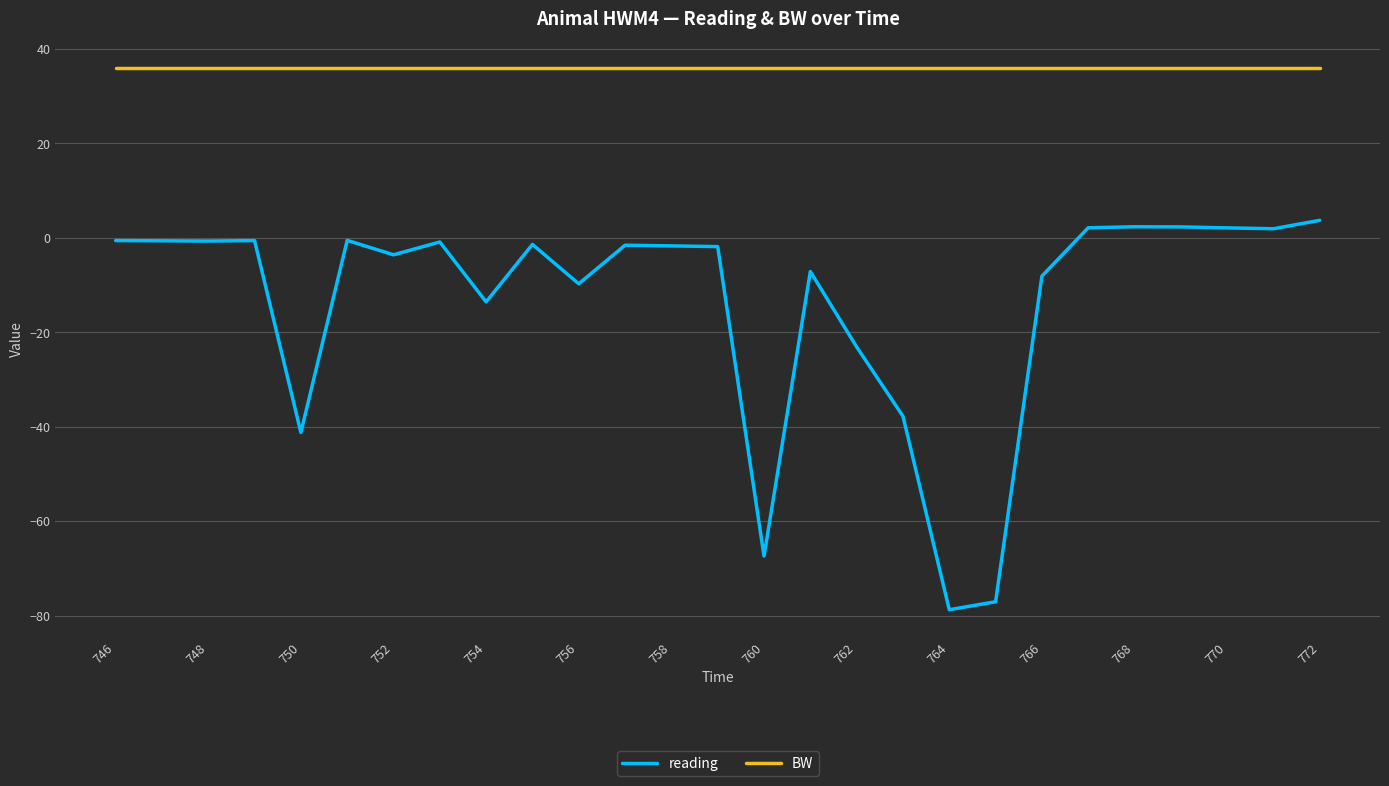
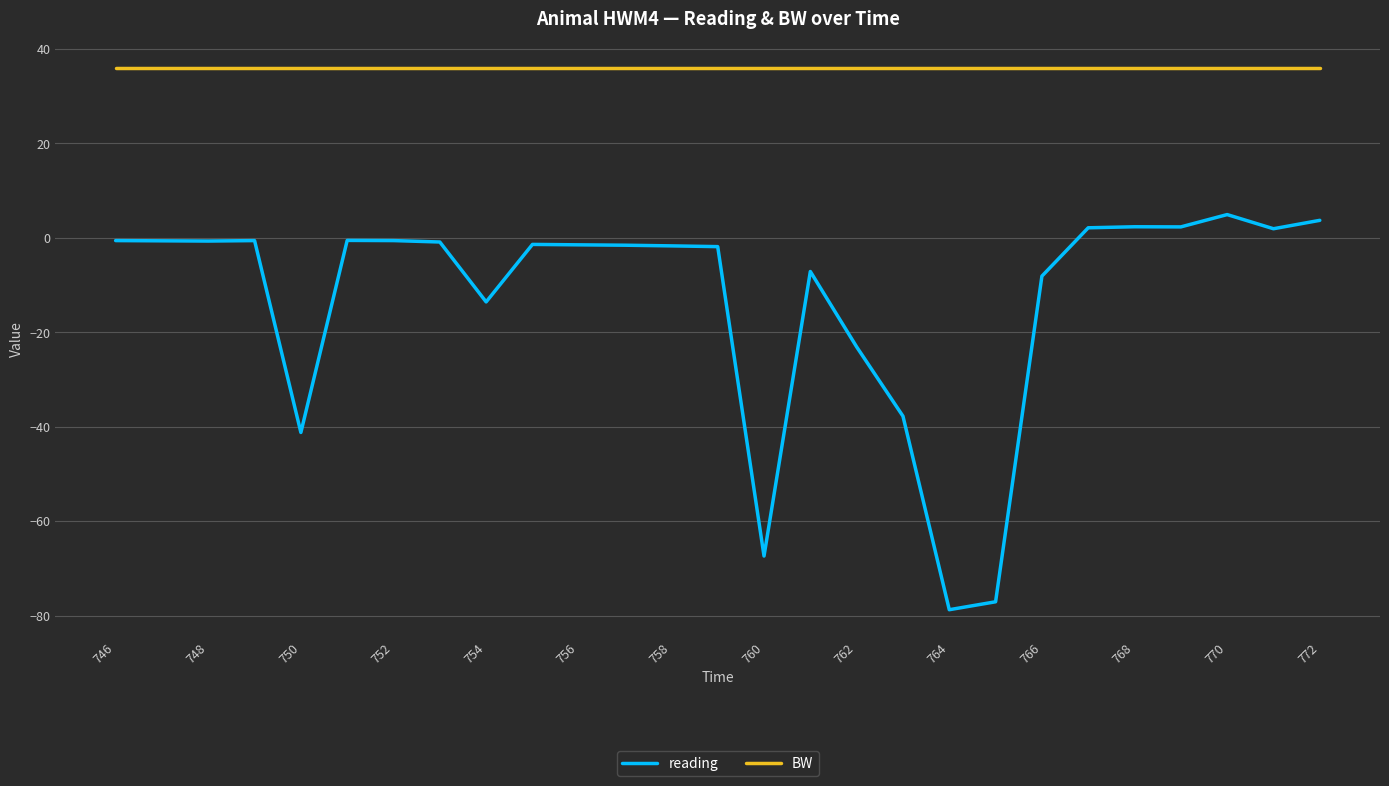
  {
    "reading": {
      "746": -1,
      "748": -1,
      "750": -41,
-     "752": -4,
+     "752": -1,
      "754": -14,
-     "756": -10,
+     "756": -1,
      "758": -2,
      "760": -67,
      "762": -23,
      "764": -79,
      "766": -8,
      "768": 2,
-     "770": 2,
+     "770": 5,
      "772": 4
    },
    "BW": {
      "746": 36,
      "748": 36,
      "750": 36,
      "752": 36,
      "754": 36,
      "756": 36,
      "758": 36,
      "760": 36,
      "762": 36,
      "764": 36,
      "766": 36,
      "768": 36,
      "770": 36,
      "772": 36
    }
  }
